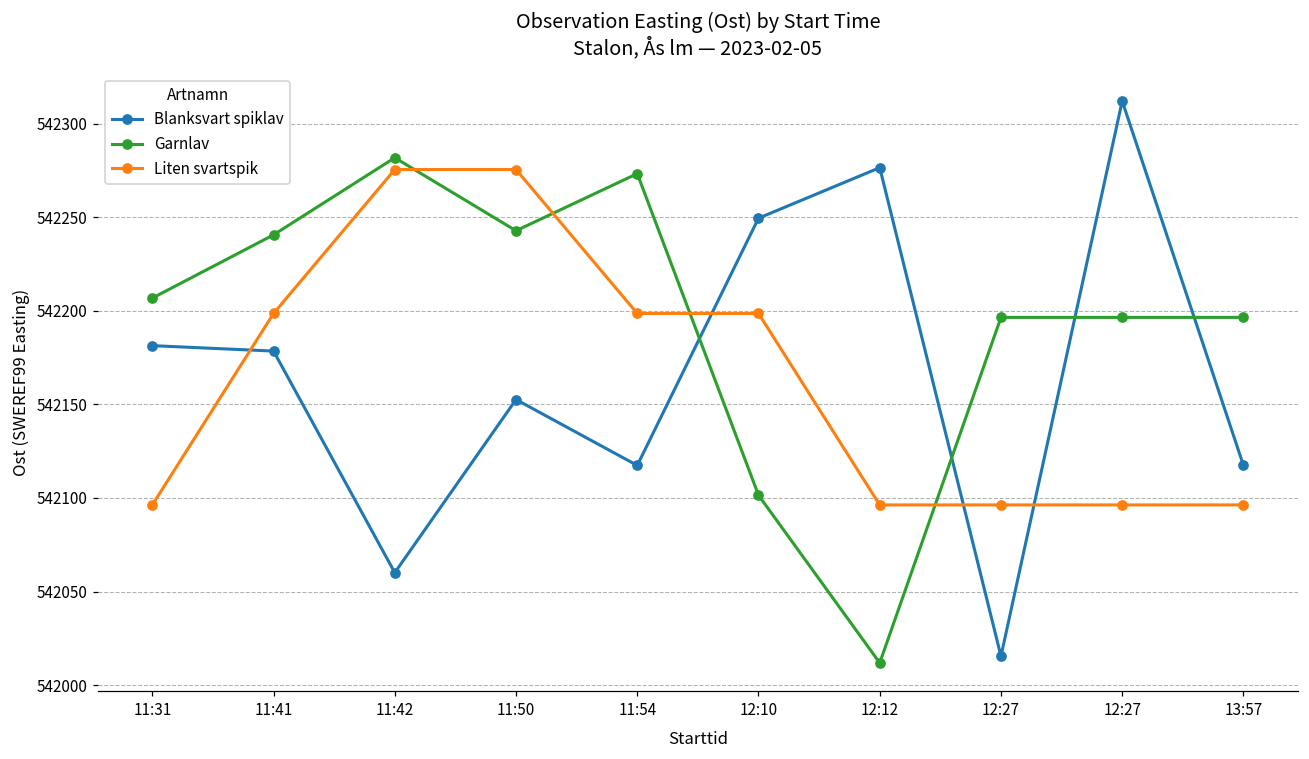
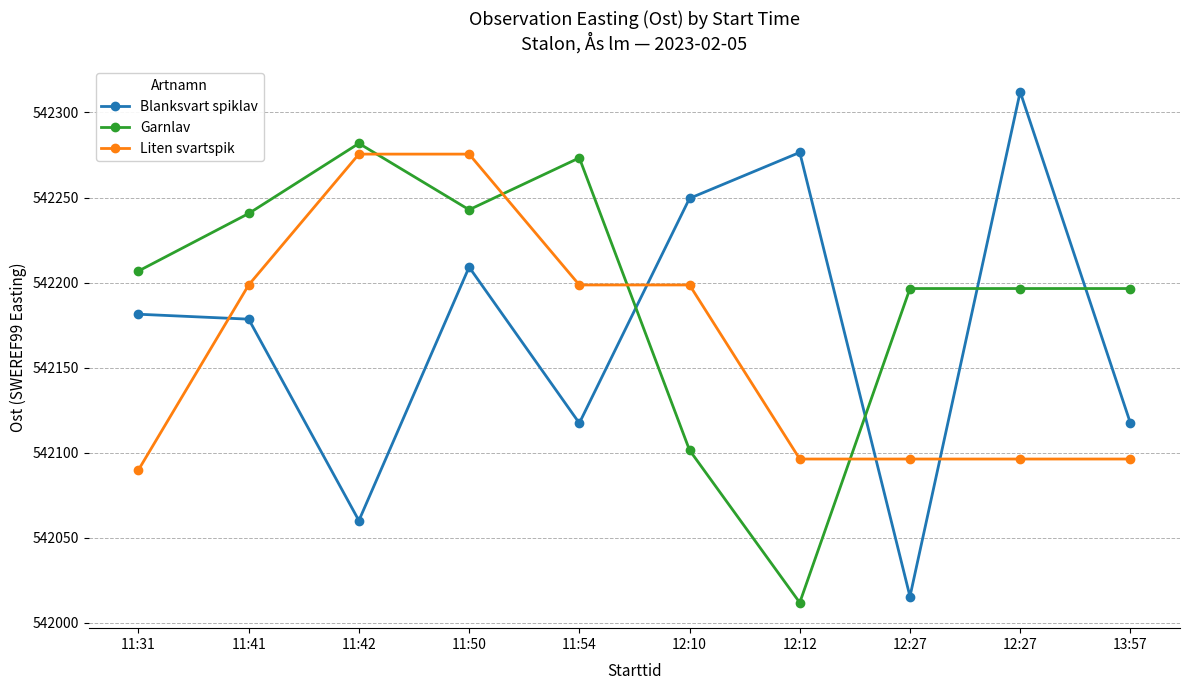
  {
    "Blanksvart spiklav": {
      "11:31": 542181,
      "11:41": 542179,
      "11:42": 542060,
-     "11:50": 542153,
+     "11:50": 542209,
      "11:54": 542117,
      "12:10": 542250,
      "12:12": 542277,
      "13:57": 542117
    },
    "Garnlav": {
      "11:31": 542207,
      "11:41": 542241,
      "11:42": 542282,
      "11:50": 542243,
      "11:54": 542273,
      "12:10": 542102,
      "12:12": 542012,
      "13:57": 542197
    },
    "Liten svartspik": {
-     "11:31": 542096,
+     "11:31": 542090,
      "11:41": 542199,
      "11:42": 542276,
      "11:50": 542276,
      "11:54": 542199,
      "12:10": 542199,
      "12:12": 542096,
      "13:57": 542096
    }
  }
